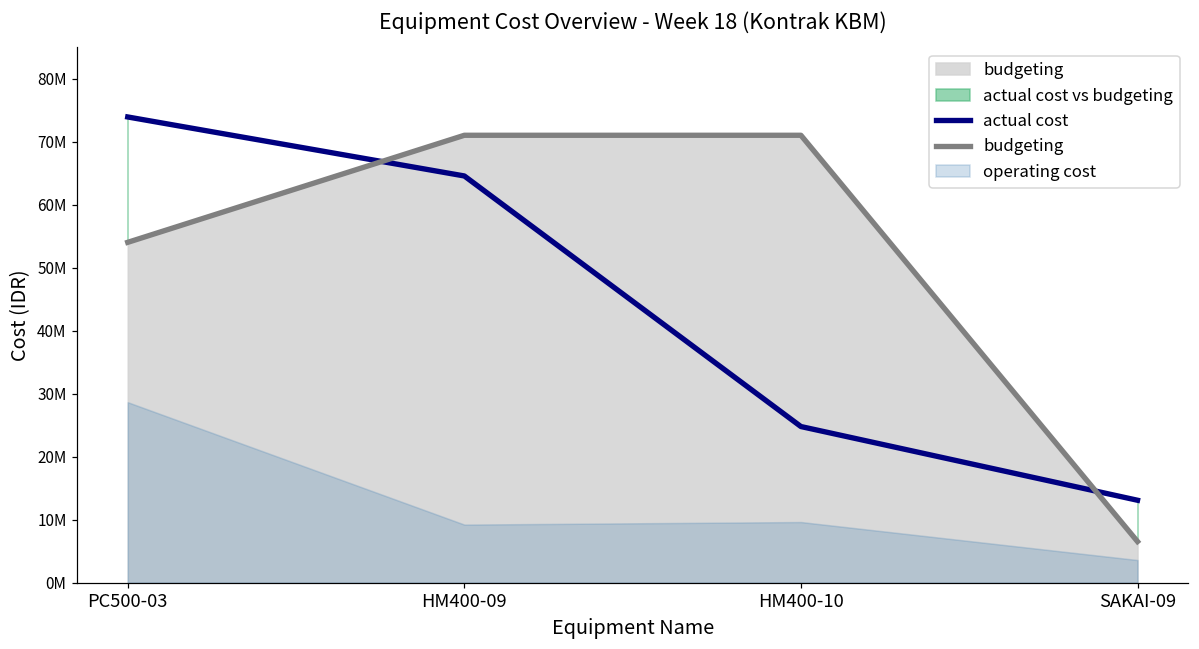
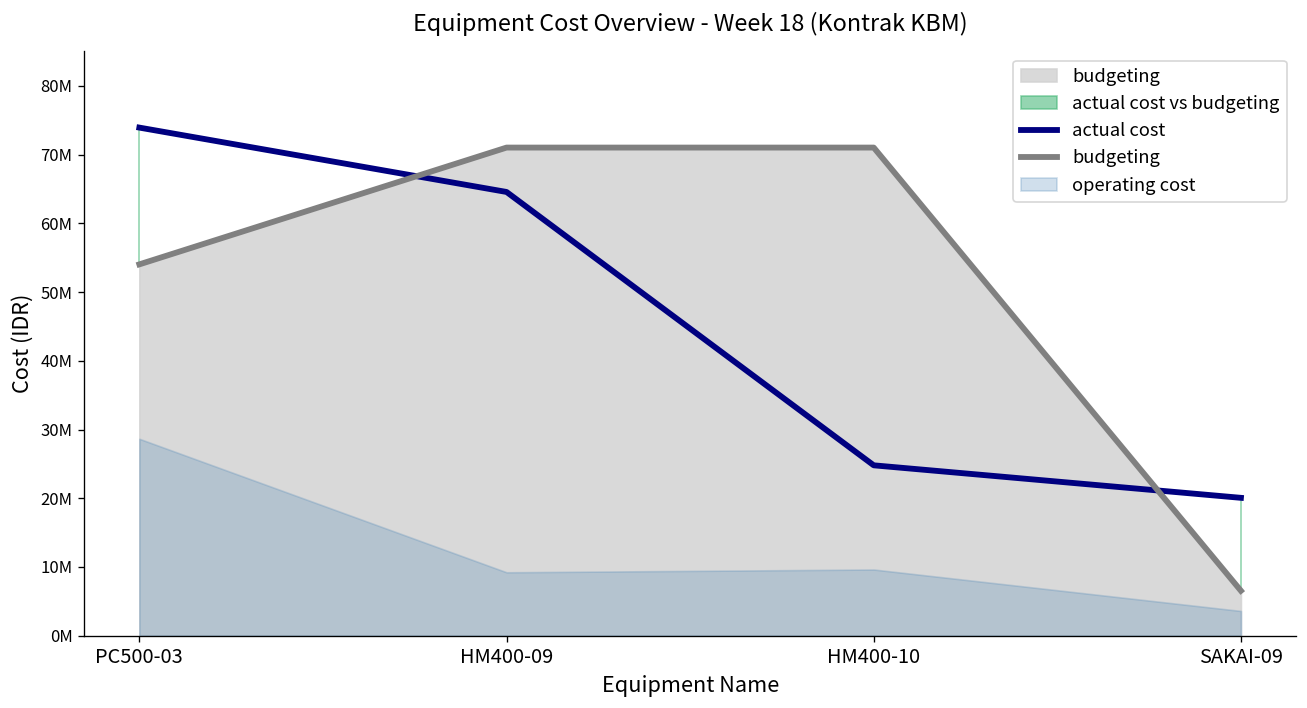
  {
    "actual cost": {
      "PC500-03": 74000000,
      "HM400-09": 65000000,
      "HM400-10": 25000000,
-     "SAKAI-09": 13000000
+     "SAKAI-09": 20000000
    }
  }
